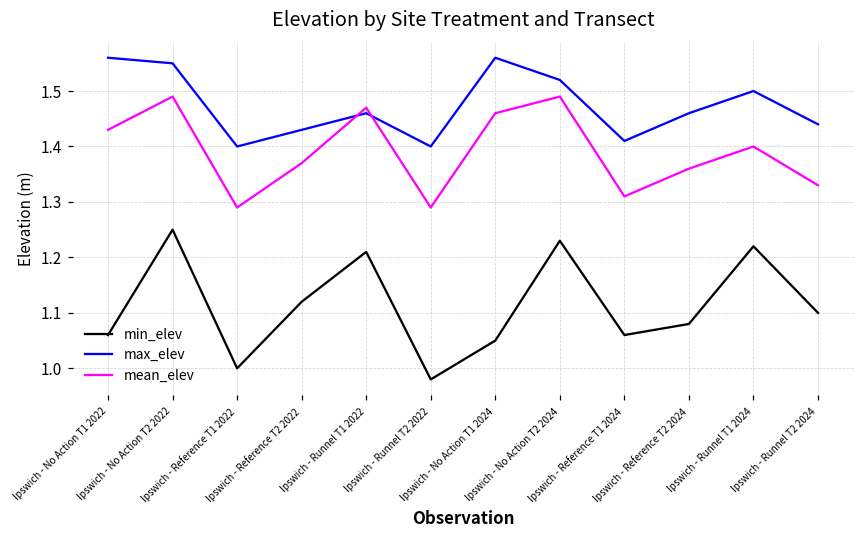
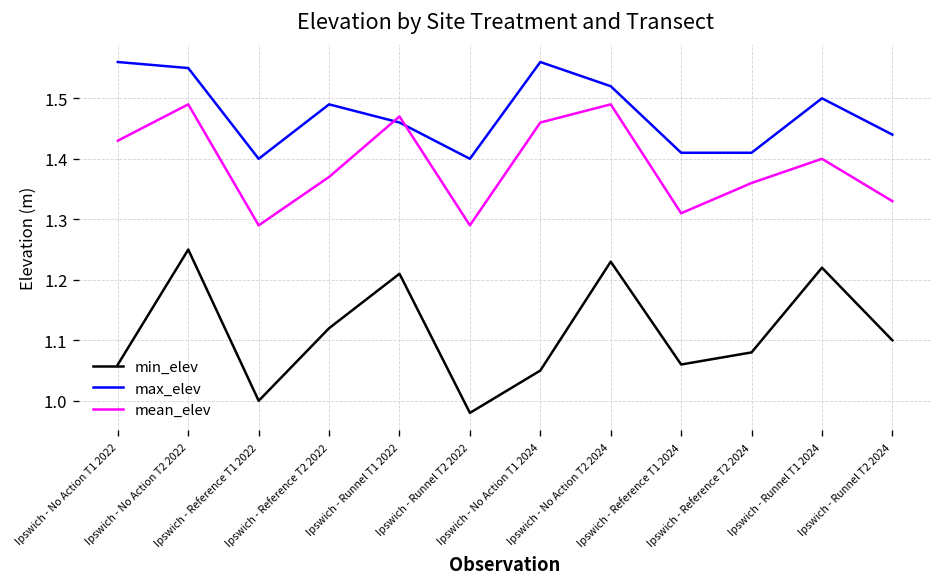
  {
    "min_elev": {
      "Ipswich - No Action T1 2022": 1.06,
      "Ipswich - No Action T2 2022": 1.25,
      "Ipswich - Reference T1 2022": 1.00,
      "Ipswich - Reference T2 2022": 1.12,
      "Ipswich - Runnel T1 2022": 1.21,
      "Ipswich - Runnel T2 2022": 0.98,
      "Ipswich - No Action T1 2024": 1.05,
      "Ipswich - No Action T2 2024": 1.23,
      "Ipswich - Reference T1 2024": 1.06,
      "Ipswich - Reference T2 2024": 1.08,
      "Ipswich - Runnel T1 2024": 1.22,
      "Ipswich - Runnel T2 2024": 1.10
    },
    "max_elev": {
      "Ipswich - No Action T1 2022": 1.56,
      "Ipswich - No Action T2 2022": 1.55,
      "Ipswich - Reference T1 2022": 1.40,
-     "Ipswich - Reference T2 2022": 1.43,
+     "Ipswich - Reference T2 2022": 1.49,
      "Ipswich - Runnel T1 2022": 1.46,
      "Ipswich - Runnel T2 2022": 1.40,
      "Ipswich - No Action T1 2024": 1.56,
      "Ipswich - No Action T2 2024": 1.52,
      "Ipswich - Reference T1 2024": 1.41,
-     "Ipswich - Reference T2 2024": 1.46,
+     "Ipswich - Reference T2 2024": 1.41,
      "Ipswich - Runnel T1 2024": 1.50,
      "Ipswich - Runnel T2 2024": 1.44
    },
    "mean_elev": {
      "Ipswich - No Action T1 2022": 1.43,
      "Ipswich - No Action T2 2022": 1.49,
      "Ipswich - Reference T1 2022": 1.29,
      "Ipswich - Reference T2 2022": 1.37,
      "Ipswich - Runnel T1 2022": 1.47,
      "Ipswich - Runnel T2 2022": 1.29,
      "Ipswich - No Action T1 2024": 1.46,
      "Ipswich - No Action T2 2024": 1.49,
      "Ipswich - Reference T1 2024": 1.31,
      "Ipswich - Reference T2 2024": 1.36,
      "Ipswich - Runnel T1 2024": 1.40,
      "Ipswich - Runnel T2 2024": 1.33
    }
  }
